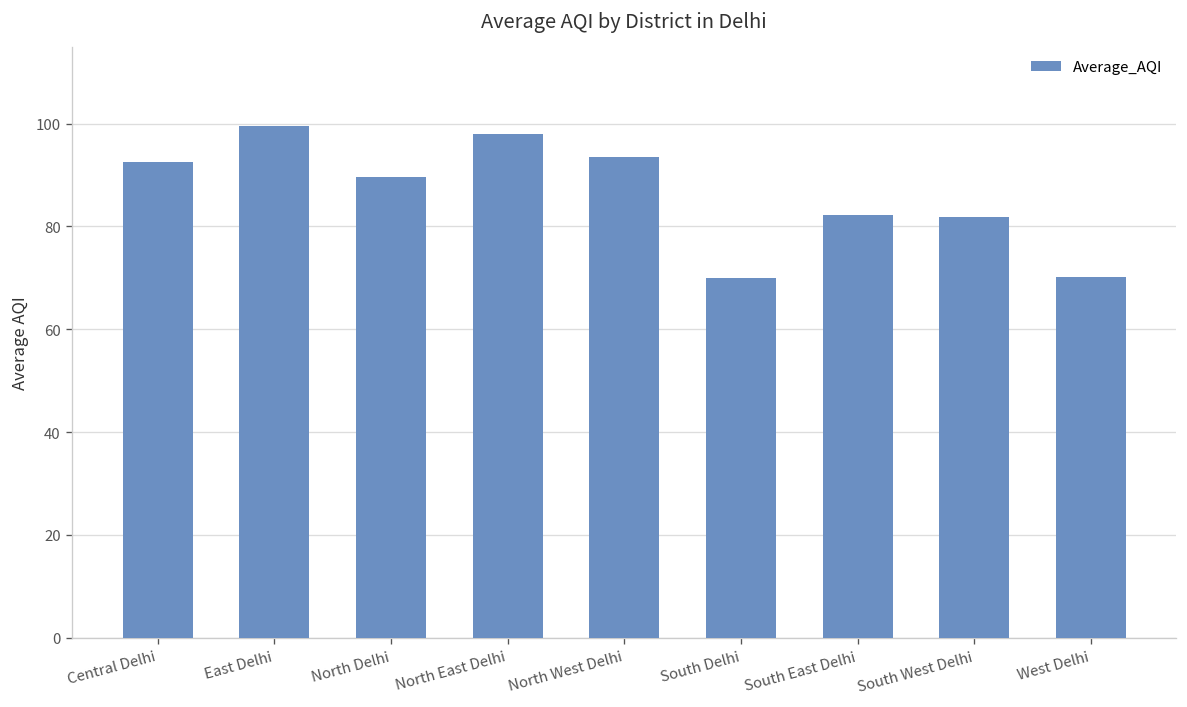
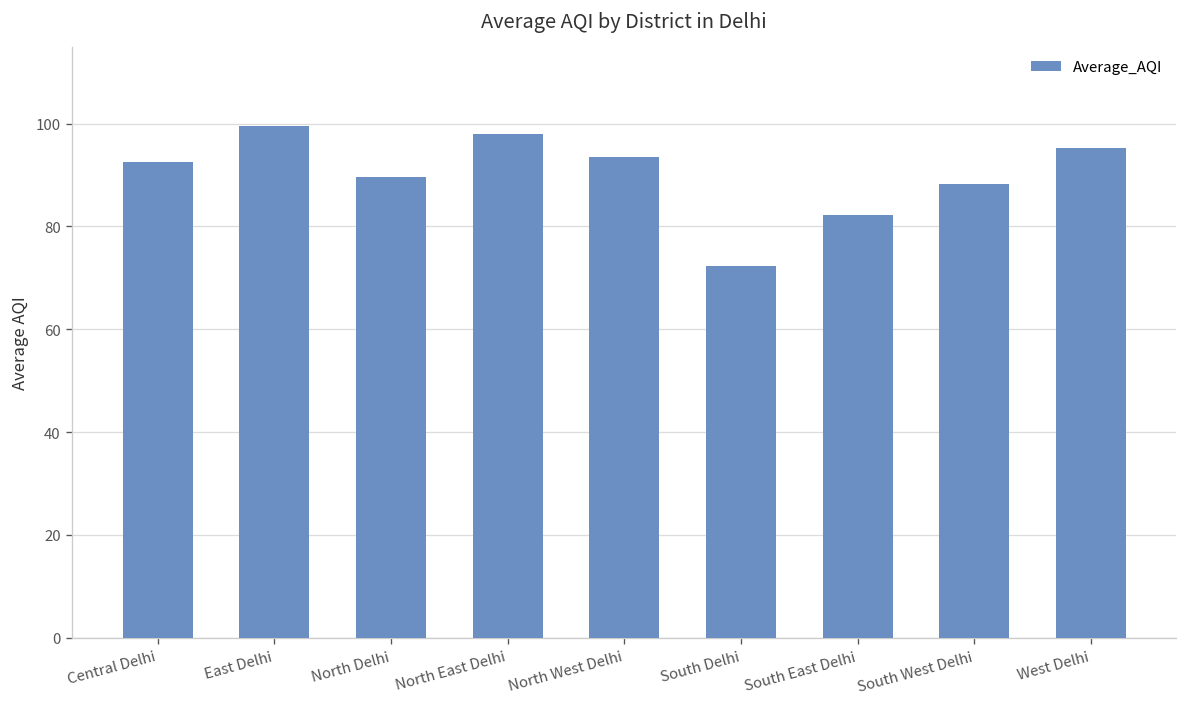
  {
    "Central Delhi": 92,
    "East Delhi": 100,
    "North Delhi": 90,
    "North East Delhi": 98,
    "North West Delhi": 93,
-   "South Delhi": 70,
+   "South Delhi": 72,
    "South East Delhi": 82,
-   "South West Delhi": 82,
-   "West Delhi": 70
+   "South West Delhi": 88,
+   "West Delhi": 95
  }
